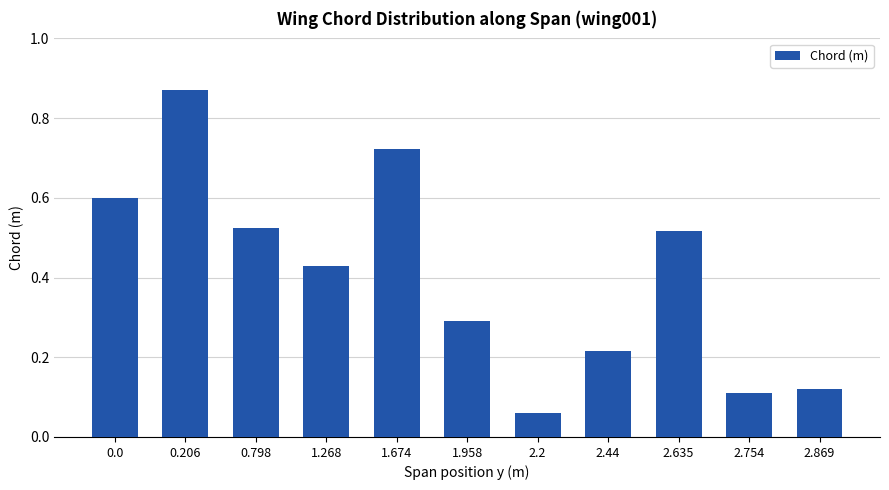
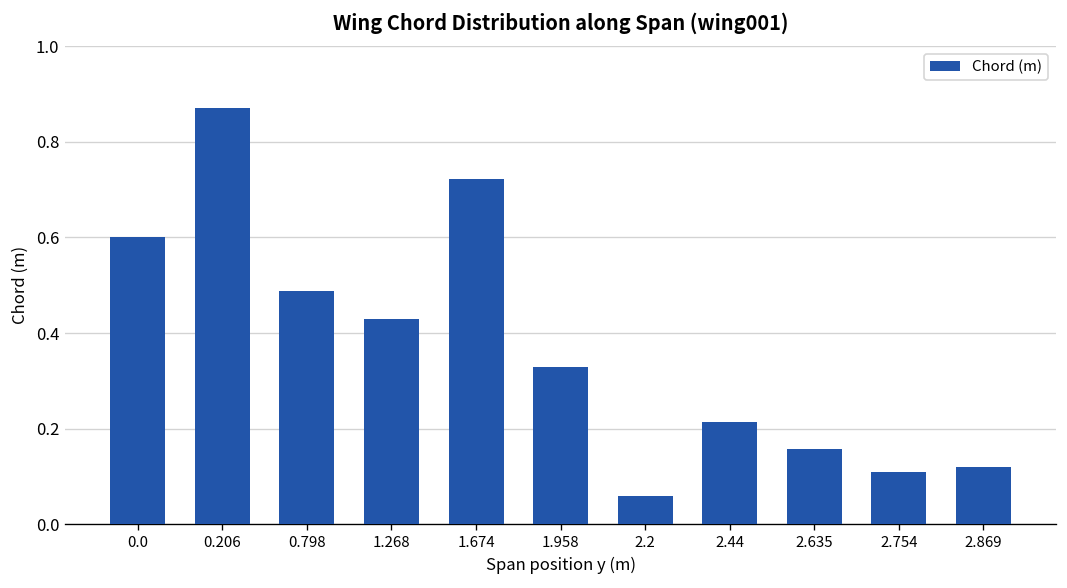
  {
    "0.0": 0.60,
    "0.206": 0.87,
-   "0.798": 0.53,
+   "0.798": 0.49,
    "1.268": 0.43,
    "1.674": 0.72,
-   "1.958": 0.29,
+   "1.958": 0.33,
    "2.2": 0.06,
    "2.44": 0.22,
-   "2.635": 0.52,
+   "2.635": 0.16,
    "2.754": 0.11,
    "2.869": 0.12
  }
